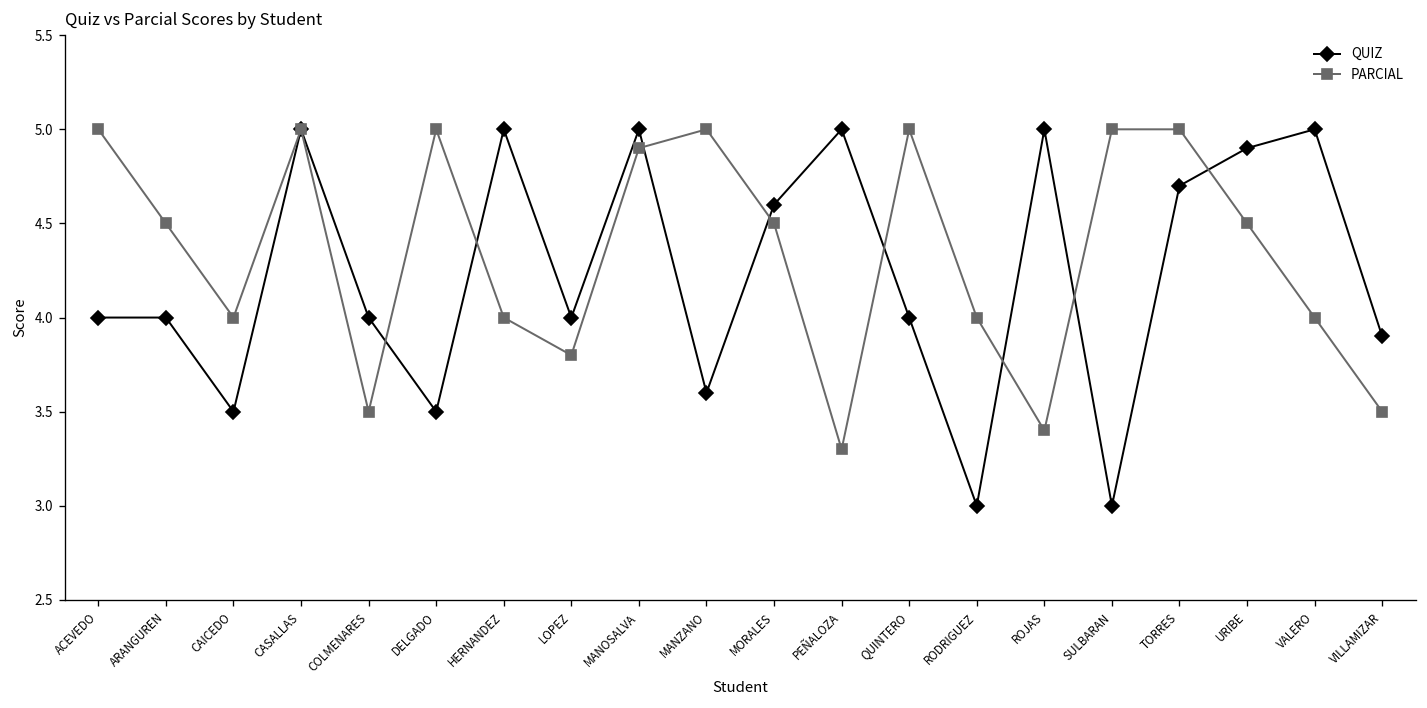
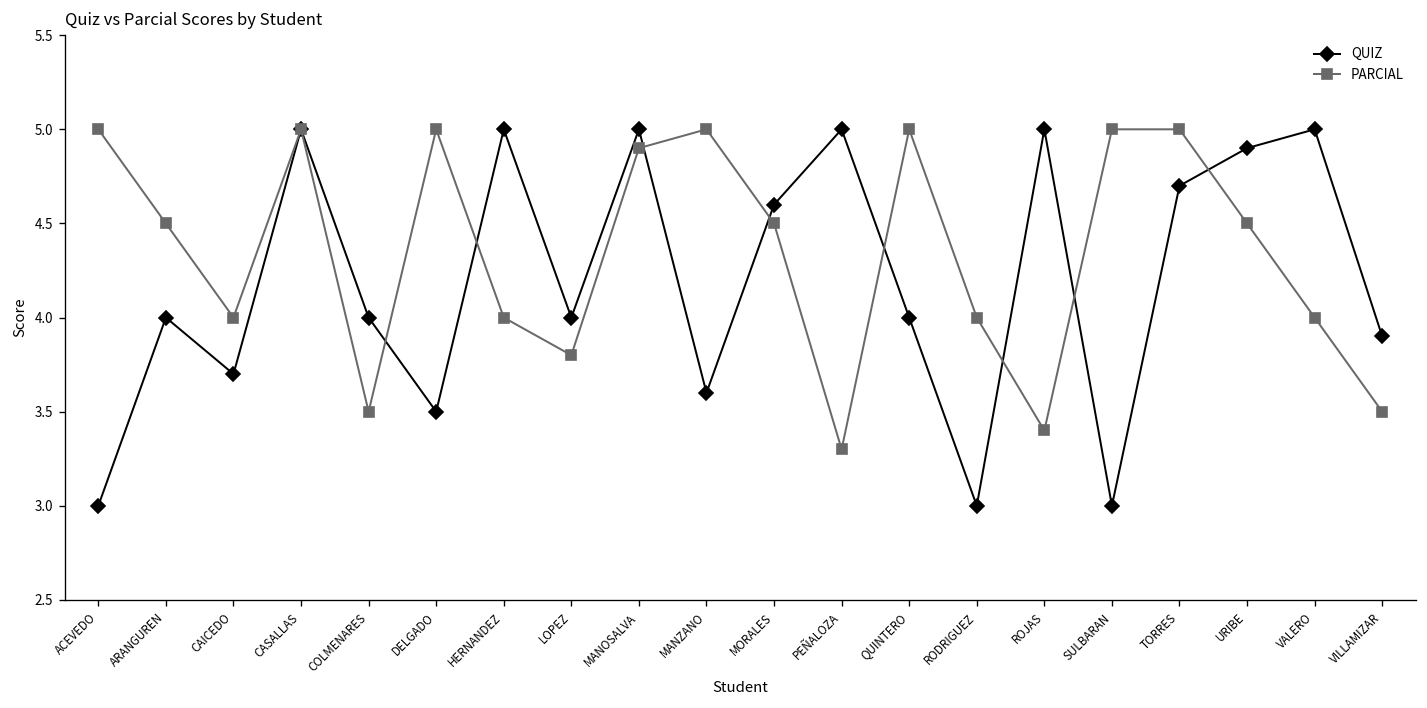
  {
    "QUIZ": {
-     "ACEVEDO": 4,
+     "ACEVEDO": 3,
      "ARANGUREN": 4.0,
-     "CAICEDO": 3.5,
+     "CAICEDO": 3.7,
      "COLMENARES": 4.0,
      "DELGADO": 3.5,
      "HERNANDEZ": 5.0,
      "LOPEZ": 4.0,
      "MANOSALVA": 5.0,
      "MANZANO": 3.6,
      "MORALES": 4.6,
      "PEÑALOZA": 5.0,
      "QUINTERO": 4.0,
      "RODRIGUEZ": 3.0,
      "ROJAS": 5.0,
      "SULBARAN": 3.0,
      "TORRES": 4.7,
      "URIBE": 4.9,
      "VALERO": 5.0,
      "VILLAMIZAR": 3.9
    },
    "PARCIAL": {
      "ACEVEDO": 5.0,
      "ARANGUREN": 4.5,
      "CAICEDO": 4.0,
      "COLMENARES": 3.5,
      "DELGADO": 5.0,
      "HERNANDEZ": 4.0,
      "LOPEZ": 3.8,
      "MANOSALVA": 4.9,
      "MANZANO": 5.0,
      "MORALES": 4.5,
      "PEÑALOZA": 3.3,
      "QUINTERO": 5.0,
      "RODRIGUEZ": 4.0,
      "ROJAS": 3.4,
      "SULBARAN": 5.0,
      "TORRES": 5.0,
      "URIBE": 4.5,
      "VALERO": 4.0,
      "VILLAMIZAR": 3.5
    }
  }
